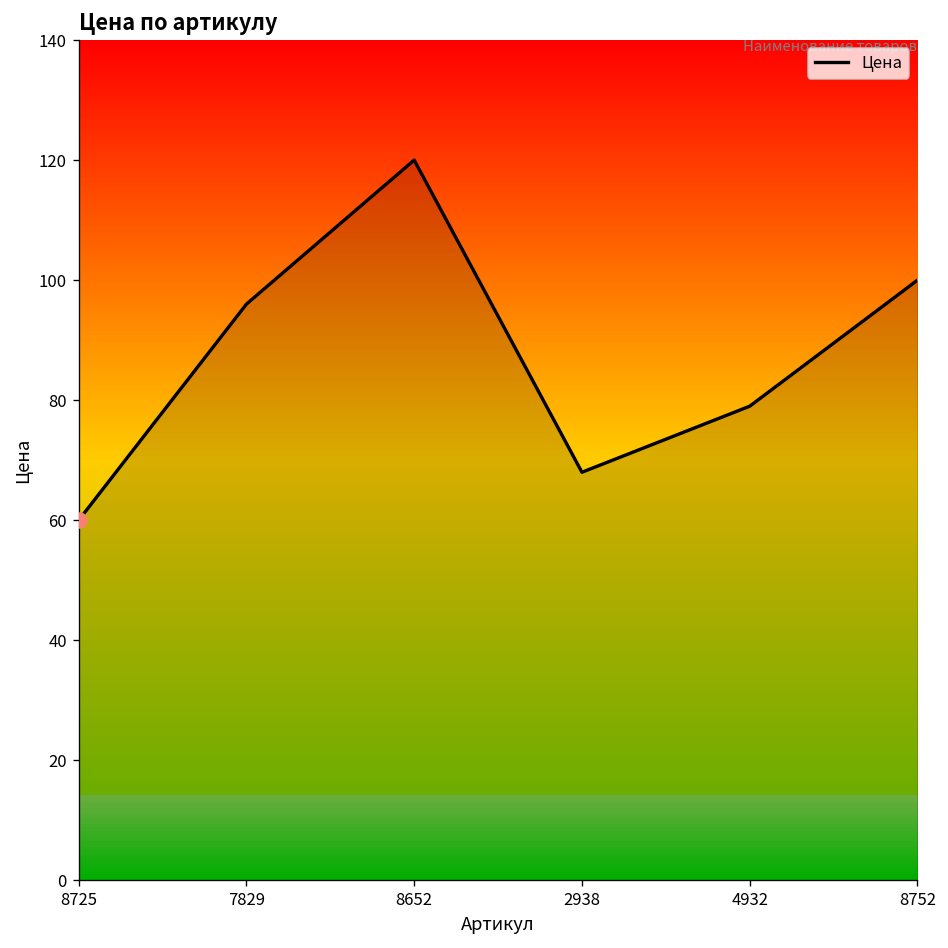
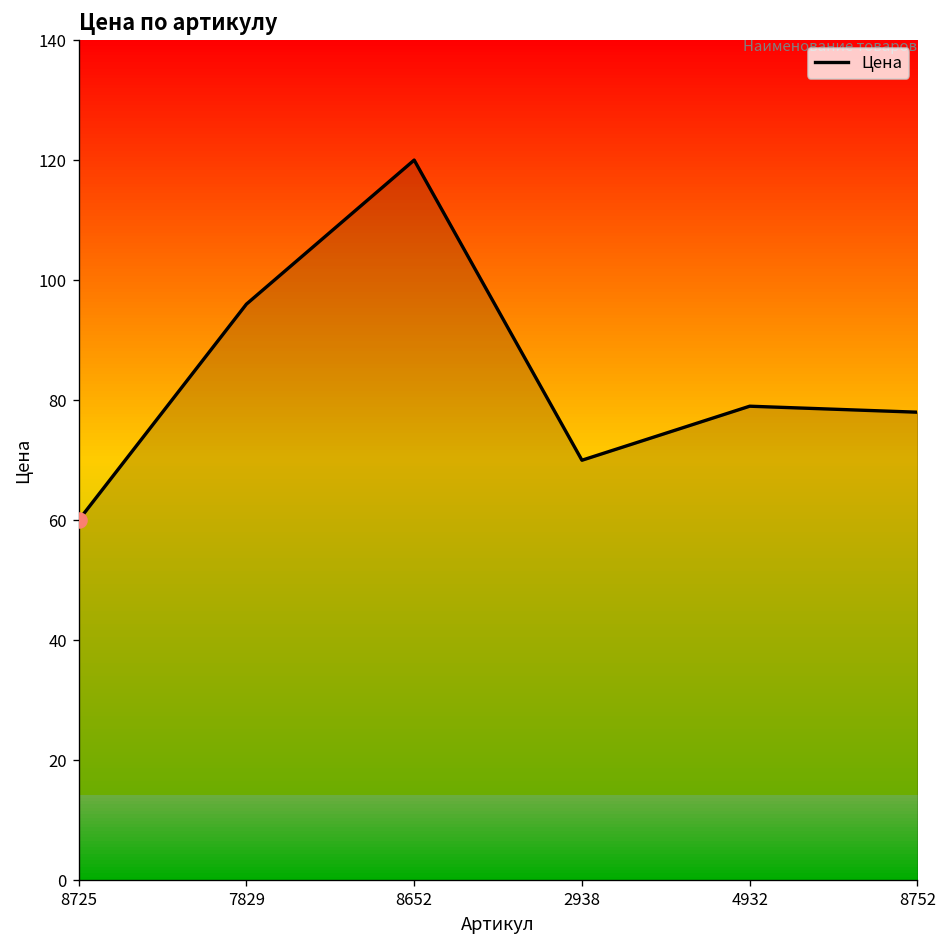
  {
    "Цена": {
      "7829": 96,
      "8652": 120,
-     "2938": 68,
+     "2938": 70,
      "4932": 79,
-     "8752": 100
+     "8752": 78
    }
  }
